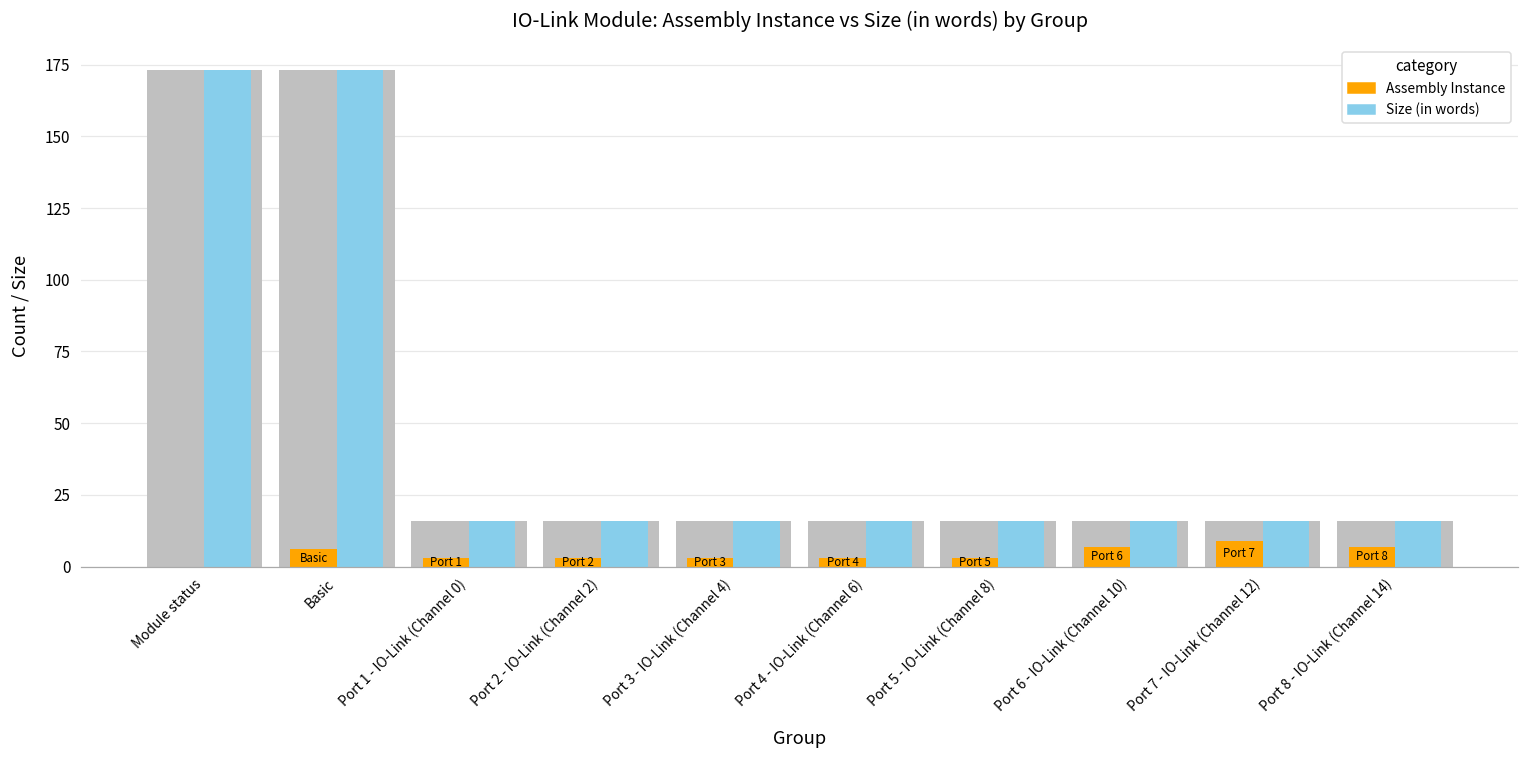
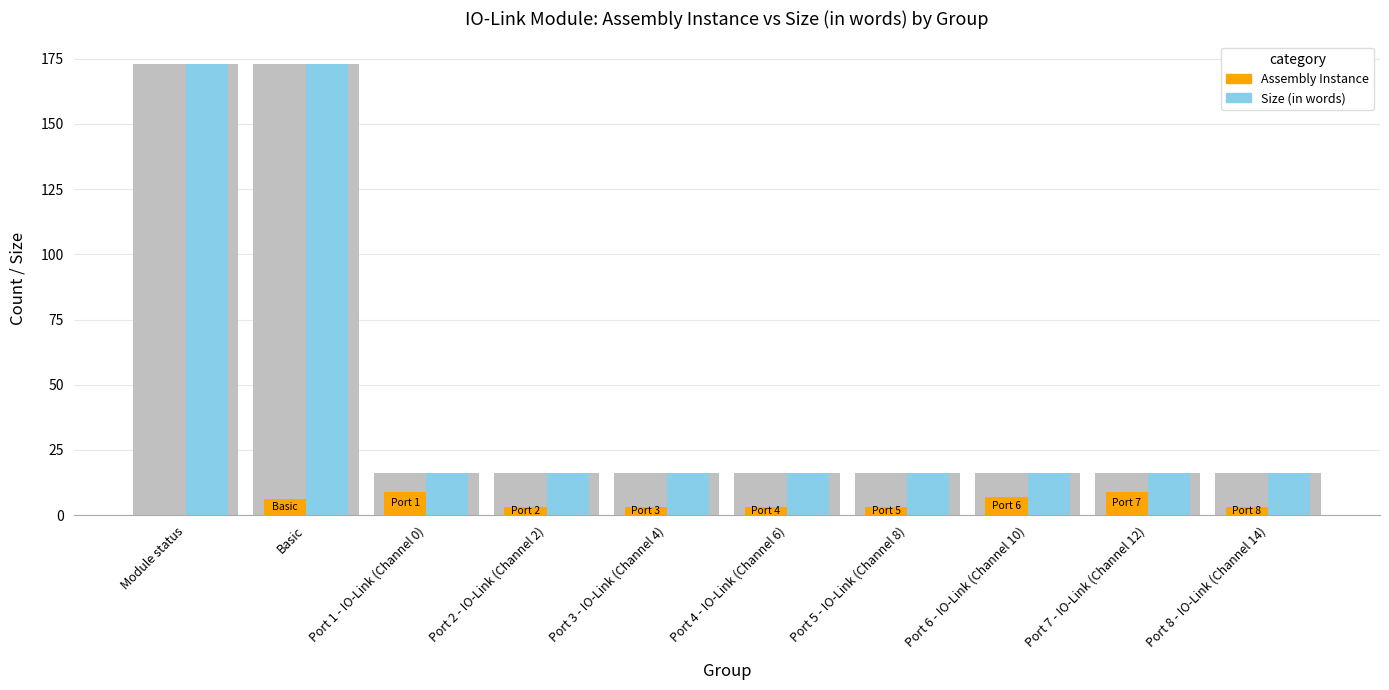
  {
    "Assembly Instance": {
      "Module status": 0,
-     "Port 1 - IO-Link (Channel 0)": 3,
-     "Port 8 - IO-Link (Channel 14)": 7
+     "Port 1 - IO-Link (Channel 0)": 9,
+     "Port 8 - IO-Link (Channel 14)": 3
    },
    "Size (in words)": {
      "Module status": 173,
      "Basic": 173,
      "Port 1 - IO-Link (Channel 0)": 16,
      "Port 2 - IO-Link (Channel 2)": 16,
      "Port 3 - IO-Link (Channel 4)": 16,
      "Port 4 - IO-Link (Channel 6)": 16,
      "Port 5 - IO-Link (Channel 8)": 16,
      "Port 6 - IO-Link (Channel 10)": 16,
      "Port 7 - IO-Link (Channel 12)": 16,
      "Port 8 - IO-Link (Channel 14)": 16
    }
  }
